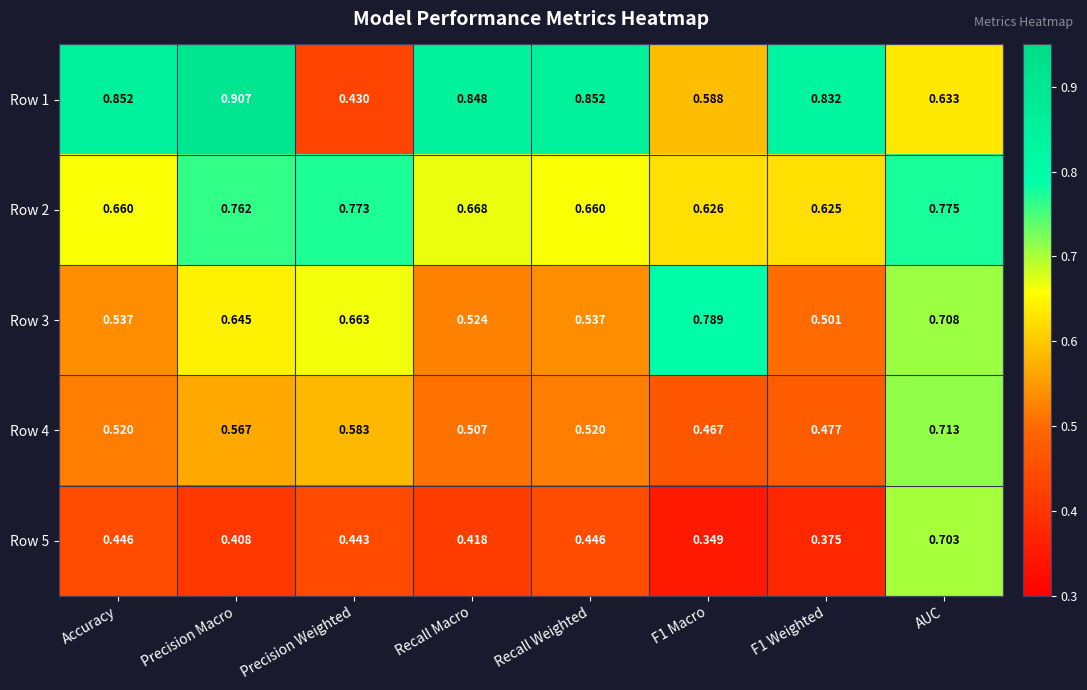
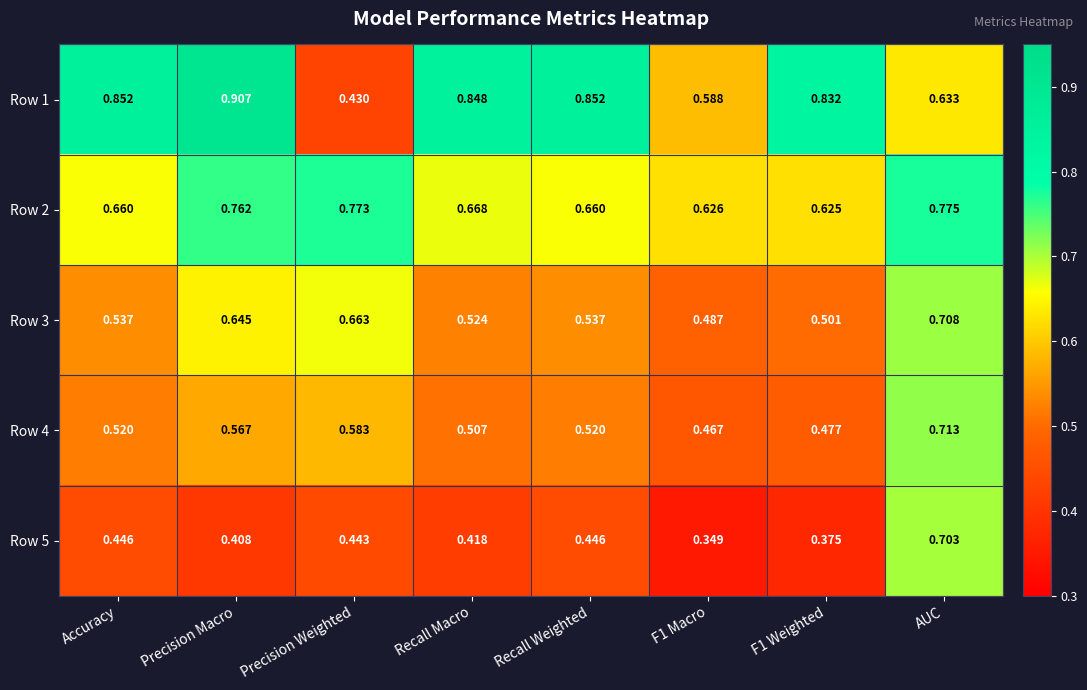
  {
    "Row 1": {
      "Accuracy": 0.852,
      "Precision Macro": 0.907,
      "Precision Weighted": 0.430,
      "Recall Macro": 0.848,
      "Recall Weighted": 0.852,
      "F1 Macro": 0.588,
      "F1 Weighted": 0.832,
      "AUC": 0.633
    },
    "Row 2": {
      "Accuracy": 0.660,
      "Precision Macro": 0.762,
      "Precision Weighted": 0.773,
      "Recall Macro": 0.668,
      "Recall Weighted": 0.660,
      "F1 Macro": 0.626,
      "F1 Weighted": 0.625,
      "AUC": 0.775
    },
    "Row 3": {
      "Accuracy": 0.537,
      "Precision Macro": 0.645,
      "Precision Weighted": 0.663,
      "Recall Macro": 0.524,
      "Recall Weighted": 0.537,
-     "F1 Macro": 0.789,
+     "F1 Macro": 0.487,
      "F1 Weighted": 0.501,
      "AUC": 0.708
    },
    "Row 4": {
      "Accuracy": 0.520,
      "Precision Macro": 0.567,
      "Precision Weighted": 0.583,
      "Recall Macro": 0.507,
      "Recall Weighted": 0.520,
      "F1 Macro": 0.467,
      "F1 Weighted": 0.477,
      "AUC": 0.713
    },
    "Row 5": {
      "Accuracy": 0.446,
      "Precision Macro": 0.408,
      "Precision Weighted": 0.443,
      "Recall Macro": 0.418,
      "Recall Weighted": 0.446,
      "F1 Macro": 0.349,
      "F1 Weighted": 0.375,
      "AUC": 0.703
    }
  }
